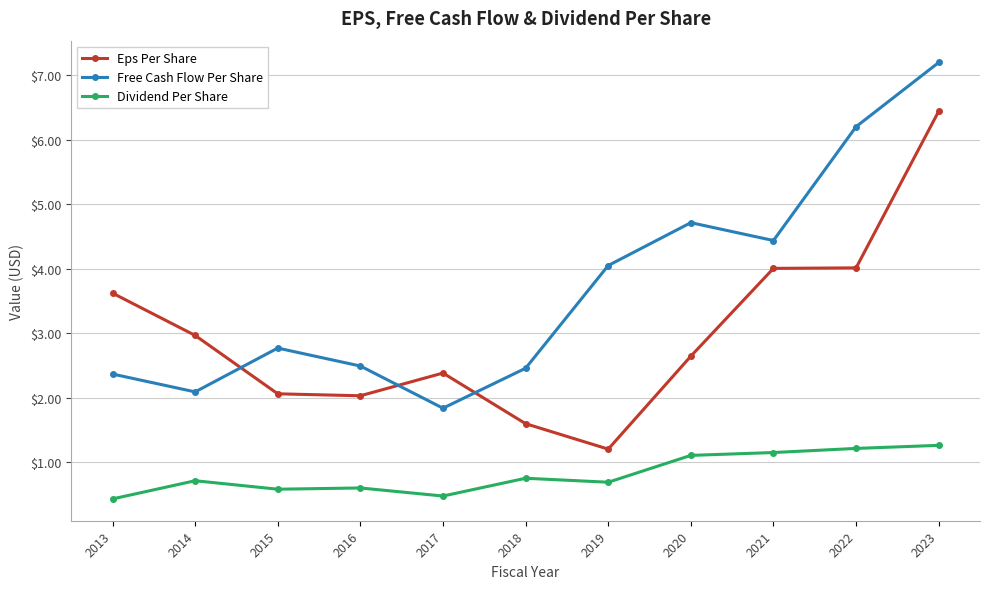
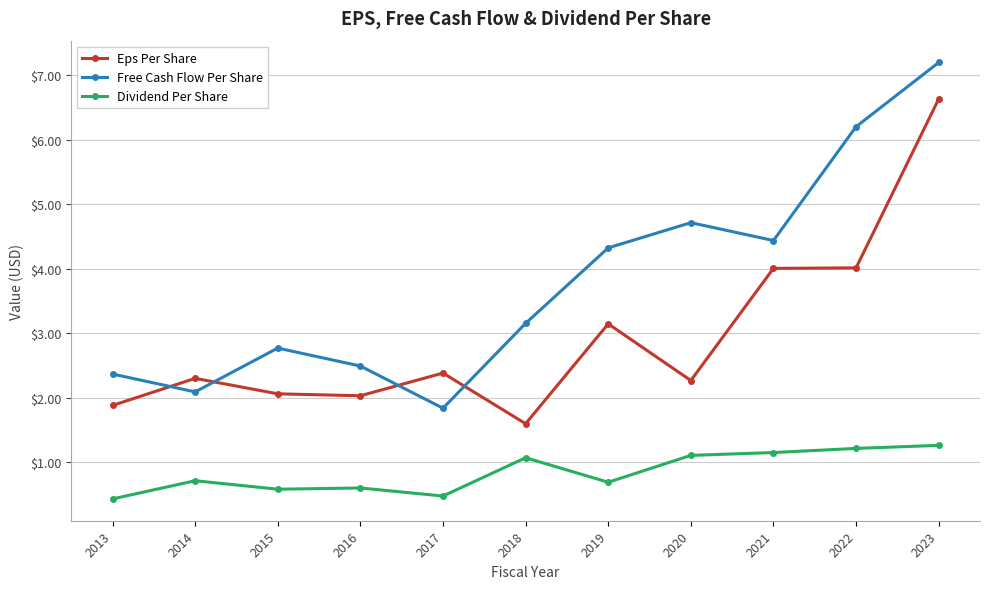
  {
    "Eps Per Share": {
-     "2013": "$3.6",
-     "2014": "$3.0",
+     "2013": "$1.9",
+     "2014": "$2.3",
      "2015": "$2.1",
      "2016": "$2.0",
      "2017": "$2.4",
      "2018": "$1.6",
-     "2019": "$1.2",
-     "2020": "$2.6",
+     "2019": "$3.1",
+     "2020": "$2.3",
      "2021": "$4.0",
      "2022": "$4.0",
-     "2023": "$6.4"
+     "2023": "$6.6"
    },
    "Free Cash Flow Per Share": {
      "2013": "$2.4",
      "2014": "$2.1",
      "2015": "$2.8",
      "2016": "$2.5",
      "2017": "$1.8",
-     "2018": "$2.5",
-     "2019": "$4.1",
+     "2018": "$3.2",
+     "2019": "$4.3",
      "2020": "$4.7",
      "2021": "$4.4",
      "2022": "$6.2",
      "2023": "$7.2"
    },
    "Dividend Per Share": {
      "2013": "$0.4",
      "2014": "$0.7",
      "2015": "$0.6",
      "2016": "$0.6",
      "2017": "$0.5",
-     "2018": "$0.8",
+     "2018": "$1.1",
      "2019": "$0.7",
      "2020": "$1.1",
      "2021": "$1.1",
      "2022": "$1.2",
      "2023": "$1.3"
    }
  }
